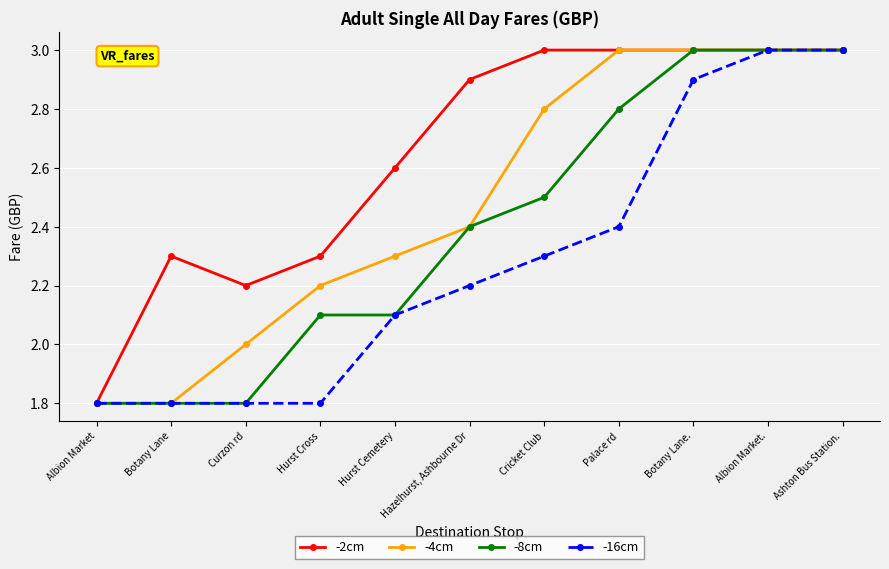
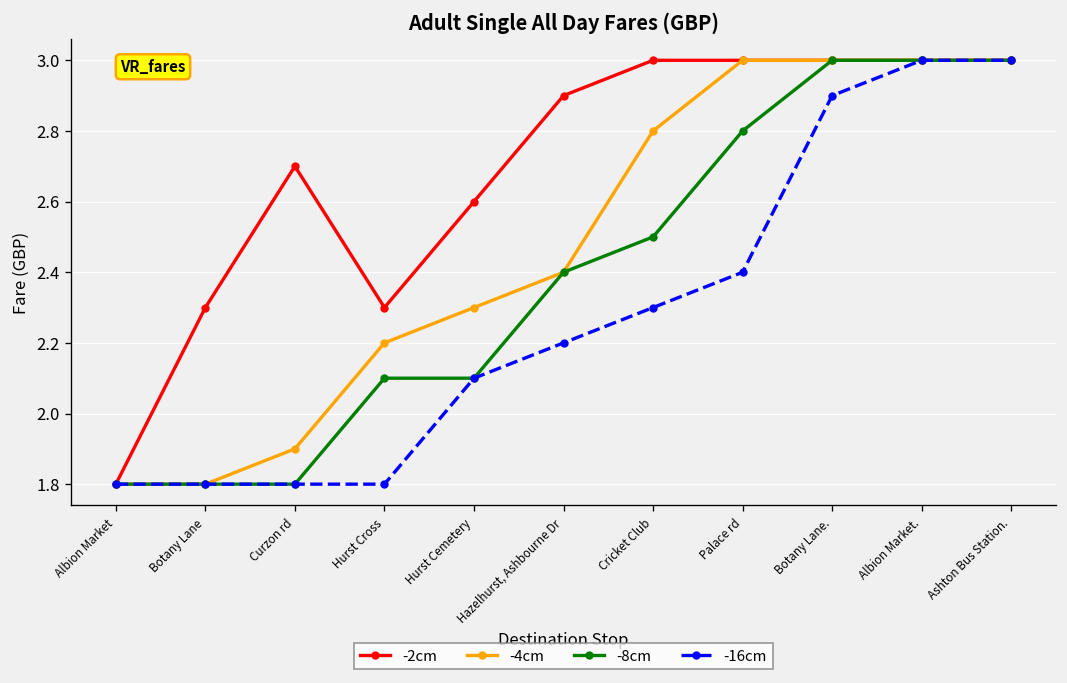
  {
    "-2cm": {
      "Botany Lane": 2.3,
-     "Curzon rd": 2.2,
+     "Curzon rd": 2.7,
      "Hurst Cross": 2.3,
      "Hurst Cemetery": 2.6,
      "Hazelhurst, Ashbourne Dr": 2.9,
      "Cricket Club": 3.0
    },
    "-4cm": {
-     "Curzon rd": 2.0,
+     "Curzon rd": 1.9,
      "Hurst Cross": 2.2,
      "Hurst Cemetery": 2.3,
      "Cricket Club": 2.8
    },
    "-8cm": {
      "Hurst Cross": 2.1,
      "Cricket Club": 2.5,
      "Palace rd": 2.8
    },
    "-16cm": {
      "Hurst Cross": 1.8,
      "Hazelhurst, Ashbourne Dr": 2.2,
      "Cricket Club": 2.3,
      "Palace rd": 2.4,
      "Botany Lane.": 2.9
    }
  }
